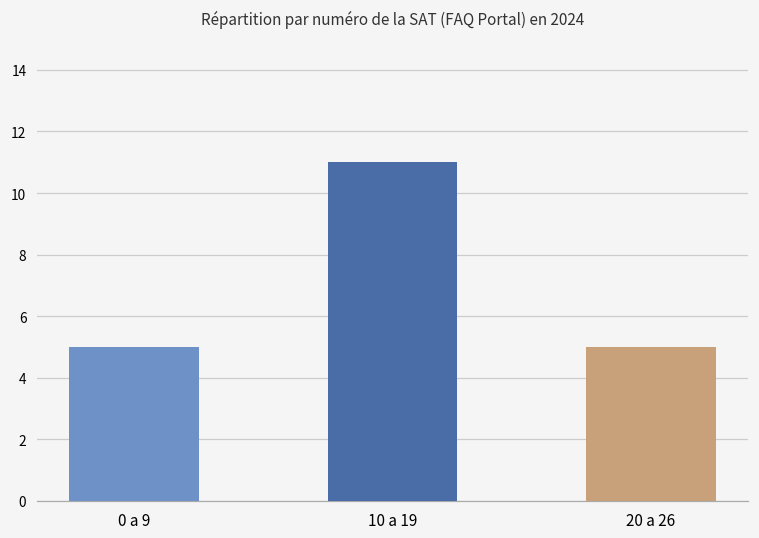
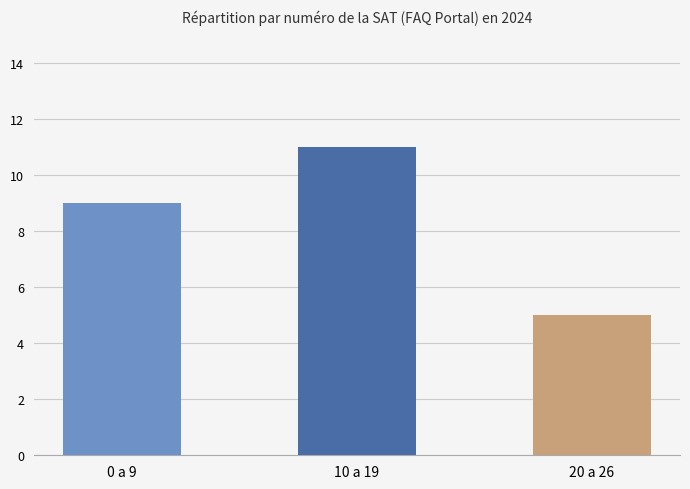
  {
-   "0 a 9": 5,
+   "0 a 9": 9,
    "10 a 19": 11,
    "20 a 26": 5
  }
